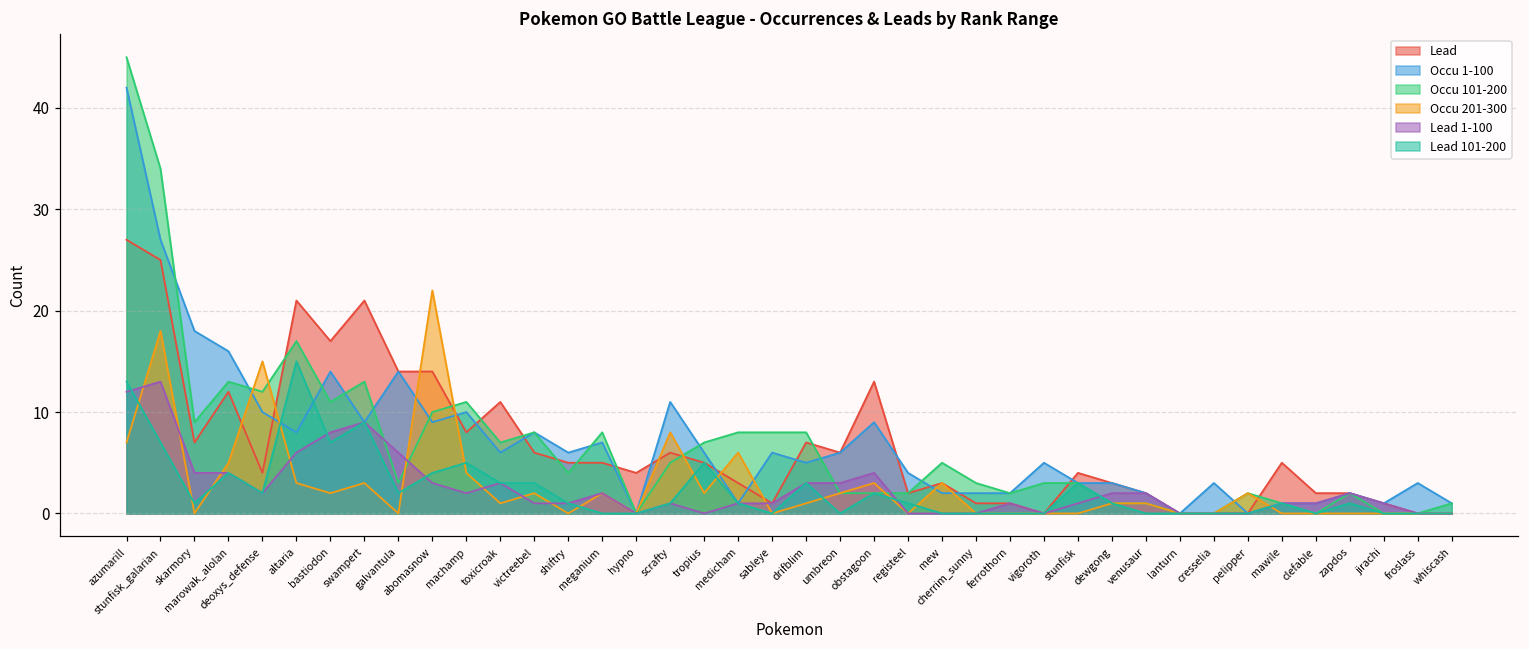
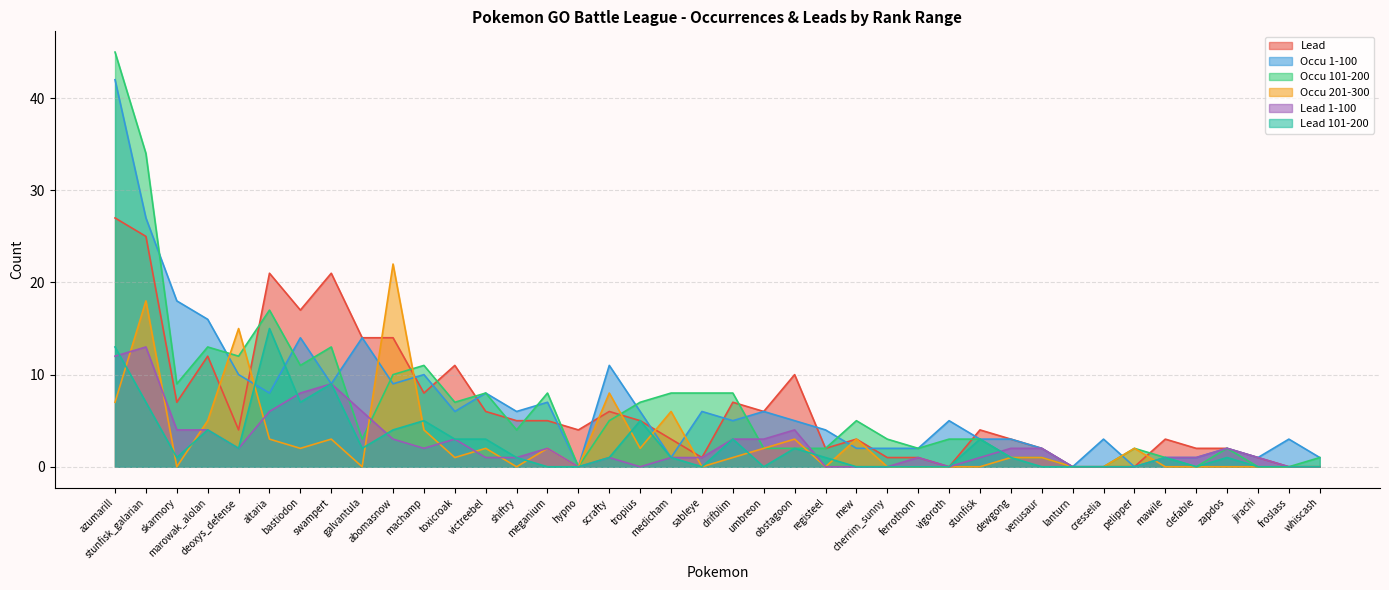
  {
    "Lead": {
      "azumarill": 27,
      "stunfisk_galarian": 25,
      "skarmory": 7,
      "marowak_alolan": 12,
      "deoxys_defense": 4,
      "altaria": 21,
      "bastiodon": 17,
      "swampert": 21,
      "abomasnow": 14,
      "machamp": 8,
      "toxicroak": 11,
      "victreebel": 6,
      "shiftry": 5,
      "meganium": 5,
      "hypno": 4,
      "scrafty": 6,
      "medicham": 3,
      "drifblim": 7,
-     "obstagoon": 13,
+     "obstagoon": 10,
      "cherrim_sunny": 1,
      "stunfisk": 4,
-     "mawile": 5,
+     "mawile": 3,
      "clefable": 2
    },
    "Occu 1-100": {
      "azumarill": 42,
      "stunfisk_galarian": 27,
      "skarmory": 18,
      "marowak_alolan": 16,
      "deoxys_defense": 10,
      "altaria": 8,
      "bastiodon": 14,
      "abomasnow": 9,
      "machamp": 10,
      "toxicroak": 6,
      "shiftry": 6,
      "meganium": 7,
      "scrafty": 11,
      "tropius": 6,
      "sableye": 6,
      "drifblim": 5,
-     "obstagoon": 9,
+     "obstagoon": 5,
      "registeel": 4,
      "mew": 2,
      "cherrim_sunny": 2,
      "vigoroth": 5,
      "cresselia": 3,
      "froslass": 3
    },
    "Occu 201-300": {
      "azumarill": 7,
      "stunfisk_galarian": 18,
      "skarmory": 0,
      "marowak_alolan": 5,
      "deoxys_defense": 15,
      "altaria": 3,
      "bastiodon": 2,
      "swampert": 3,
      "galvantula": 0,
      "abomasnow": 22,
      "machamp": 4,
      "toxicroak": 1,
      "victreebel": 2,
      "shiftry": 0,
      "scrafty": 8,
      "tropius": 2,
      "medicham": 6,
      "drifblim": 1,
      "obstagoon": 3,
      "stunfisk": 0,
      "mawile": 0,
      "zapdos": 0
    },
    "Lead 1-100": {
      "azumarill": 12,
      "stunfisk_galarian": 13,
      "skarmory": 4,
      "altaria": 6,
      "bastiodon": 8,
      "galvantula": 6,
      "abomasnow": 3,
      "machamp": 2,
      "victreebel": 1,
      "tropius": 0,
      "umbreon": 3,
      "obstagoon": 4,
      "stunfisk": 1,
      "dewgong": 2
    }
  }
